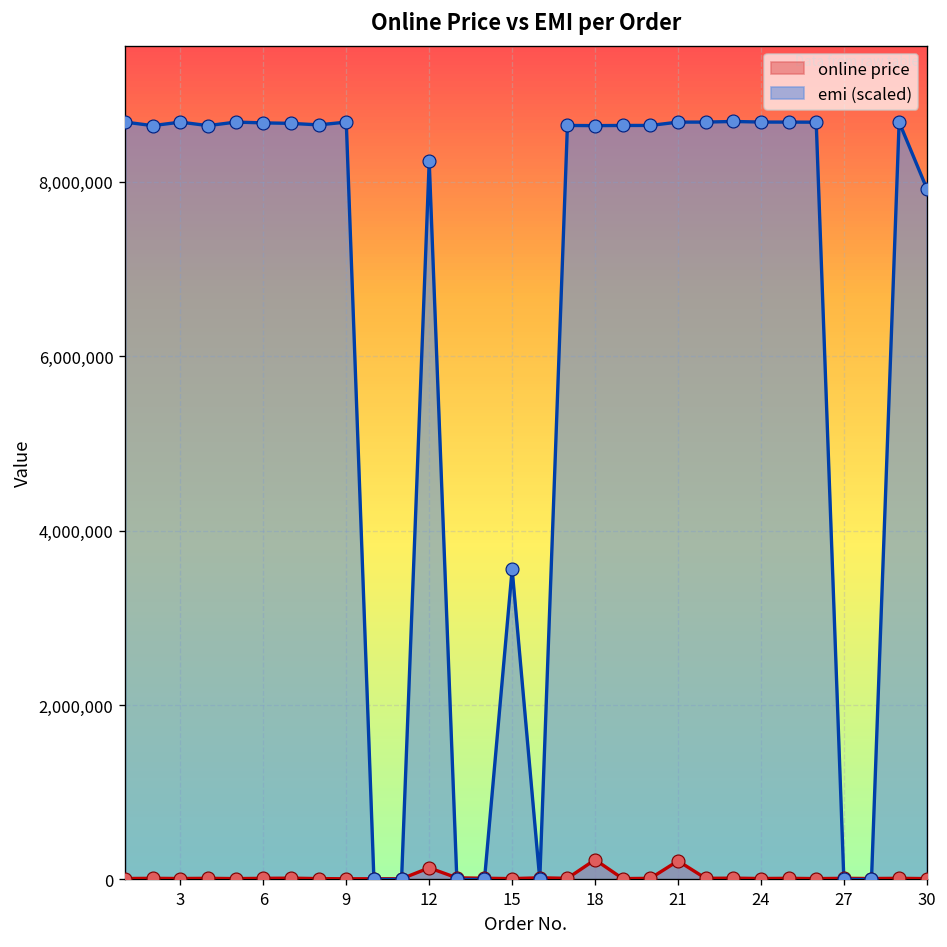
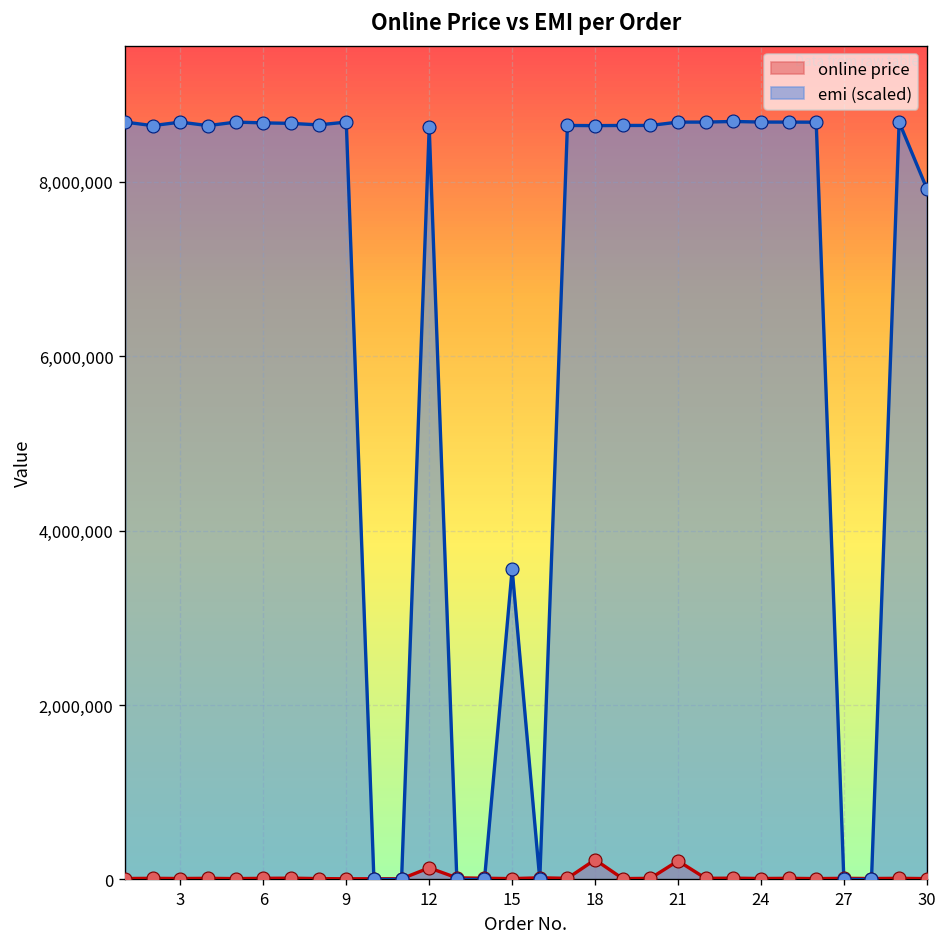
  {
    "online price": {
      "3": "0",
      "6": "0",
      "9": "0",
      "12": "100,000",
      "15": "0",
      "18": "200,000",
      "21": "200,000",
      "24": "0",
      "30": "0"
    },
    "emi (scaled)": {
      "3": "8,700,000",
      "6": "8,700,000",
      "9": "8,700,000",
-     "12": "8,200,000",
+     "12": "8,600,000",
      "15": "3,600,000",
      "18": "8,600,000",
      "21": "8,700,000",
      "24": "8,700,000",
      "30": "7,900,000"
    }
  }
